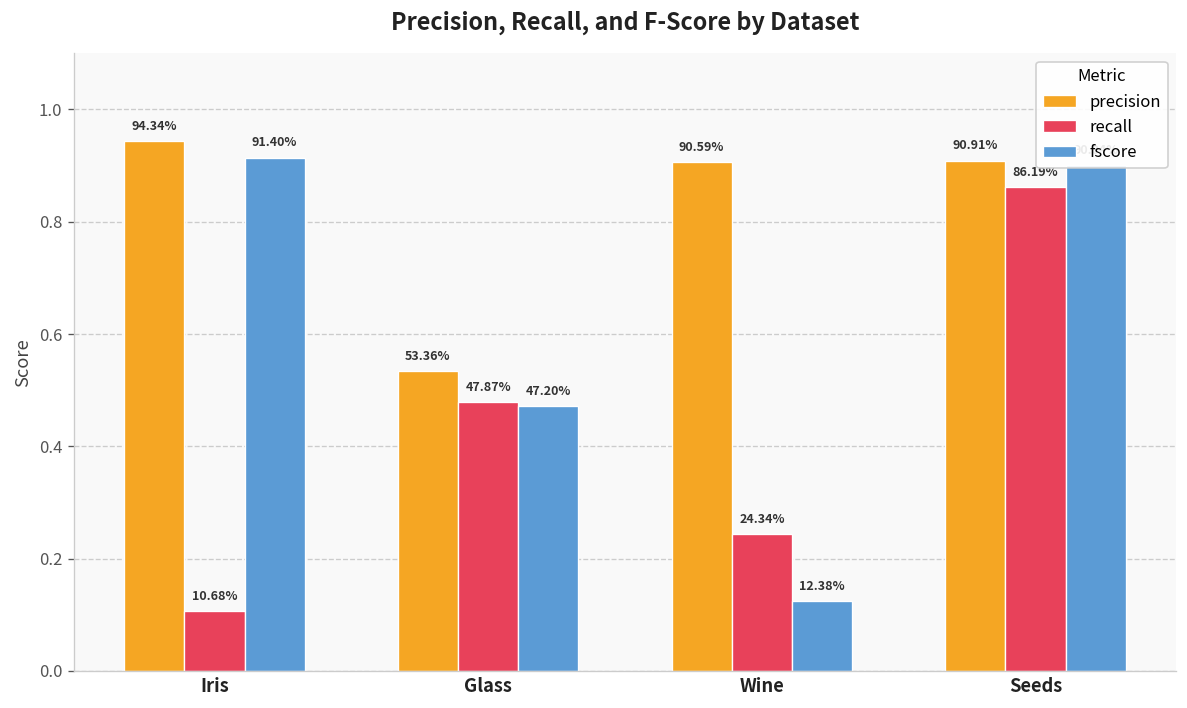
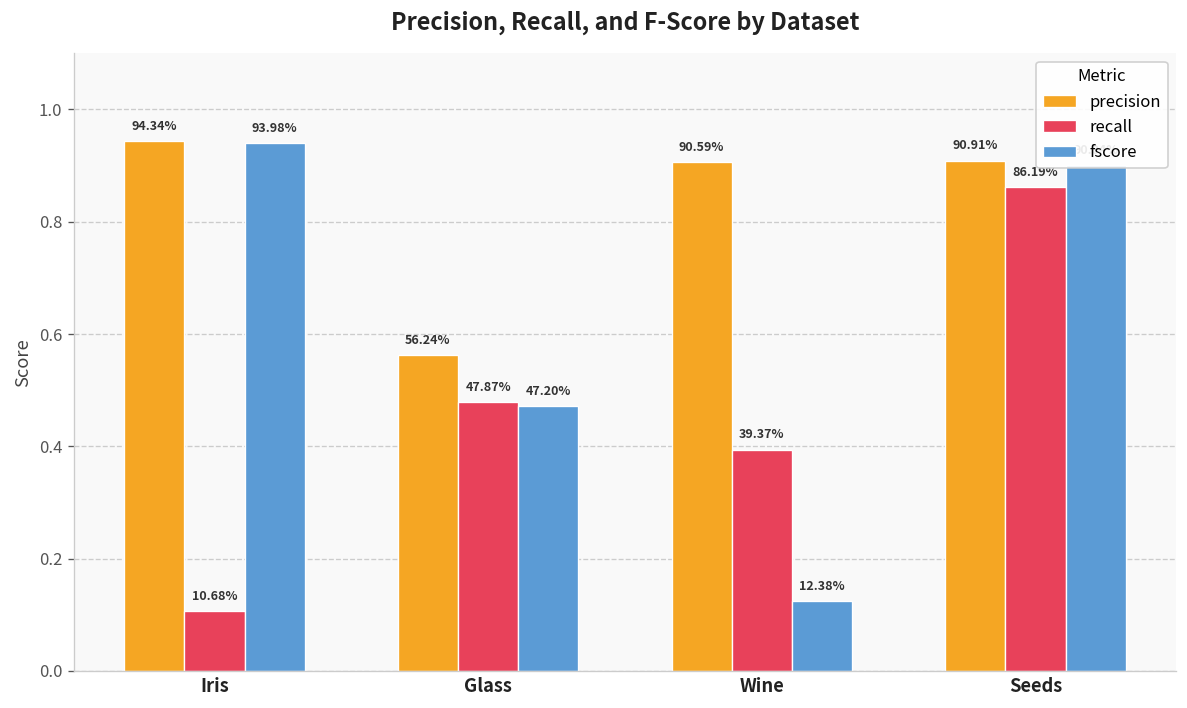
  {
    "precision": {
      "Iris": "94.34%",
-     "Glass": "53.36%",
+     "Glass": "56.24%",
      "Wine": "90.59%",
      "Seeds": "90.91%"
    },
    "recall": {
      "Iris": "10.68%",
      "Glass": "47.87%",
-     "Wine": "24.34%"
+     "Wine": "39.37%"
    },
    "fscore": {
-     "Iris": "91.40%",
+     "Iris": "93.98%",
      "Glass": "47.20%",
      "Wine": "12.38%"
    }
  }
